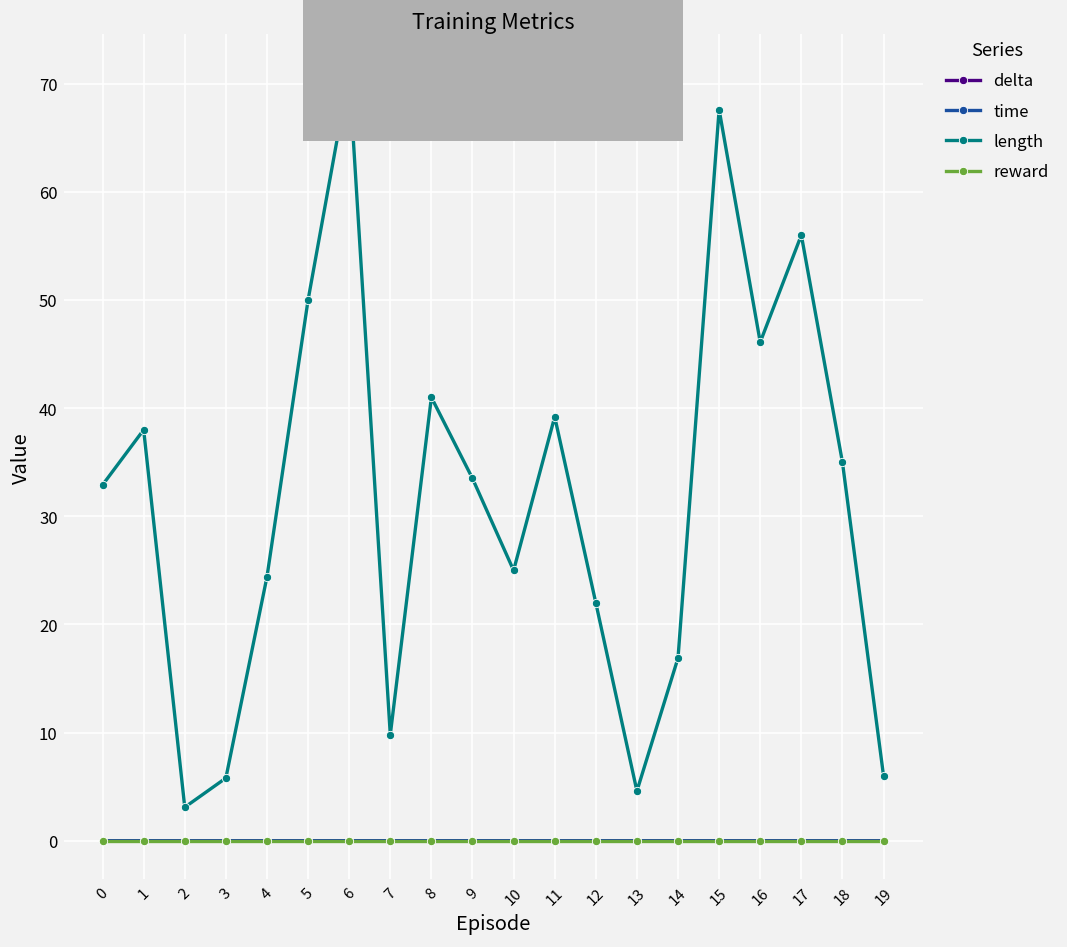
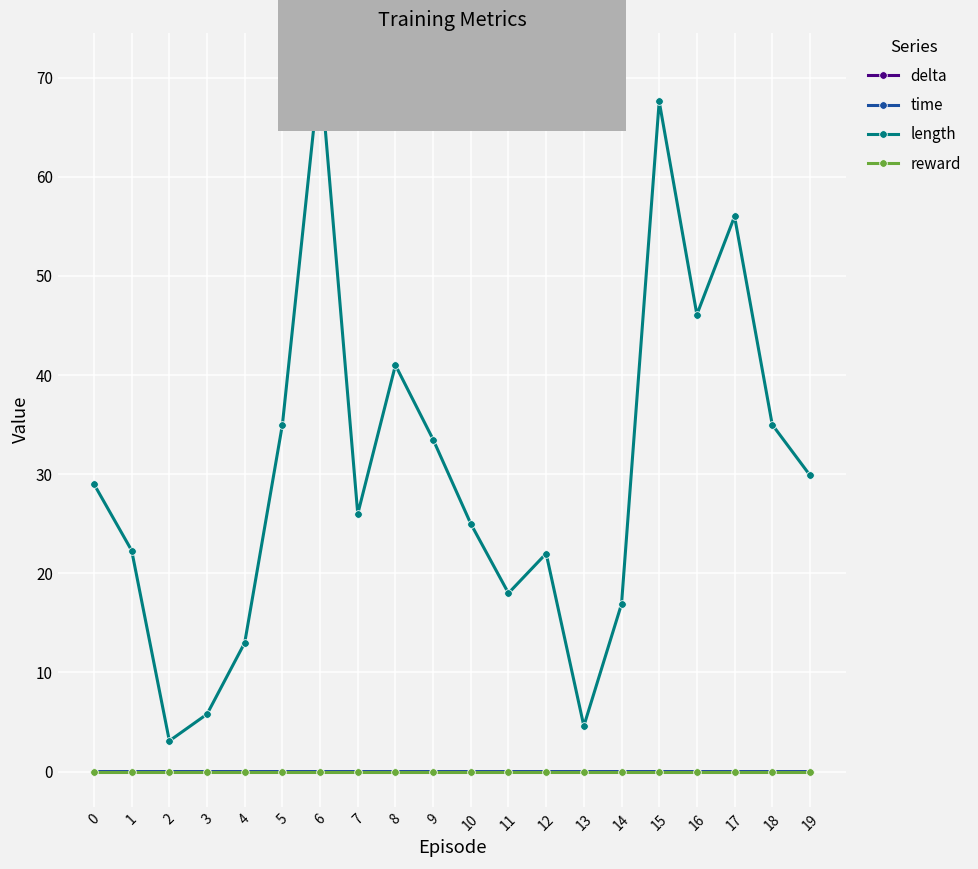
  {
    "reward": {
      "0": 0,
      "1": 0,
      "2": 0,
      "3": 0,
      "4": 0,
      "5": 0,
      "6": 0,
      "7": 0,
      "8": 0,
      "9": 0,
      "10": 0,
      "11": 0,
      "12": 0,
      "13": 0,
      "14": 0,
      "15": 0,
      "16": 0,
      "17": 0,
      "18": 0,
      "19": 0
    },
    "length": {
-     "0": 33,
-     "1": 38,
+     "0": 29,
+     "1": 22,
      "2": 3,
      "3": 6,
-     "4": 24,
-     "5": 50,
+     "4": 13,
+     "5": 35,
      "6": 71,
-     "7": 10,
+     "7": 26,
      "8": 41,
      "9": 34,
      "10": 25,
-     "11": 39,
+     "11": 18,
      "12": 22,
      "13": 5,
      "14": 17,
      "15": 68,
      "16": 46,
      "17": 56,
      "18": 35,
-     "19": 6
+     "19": 30
    }
  }
